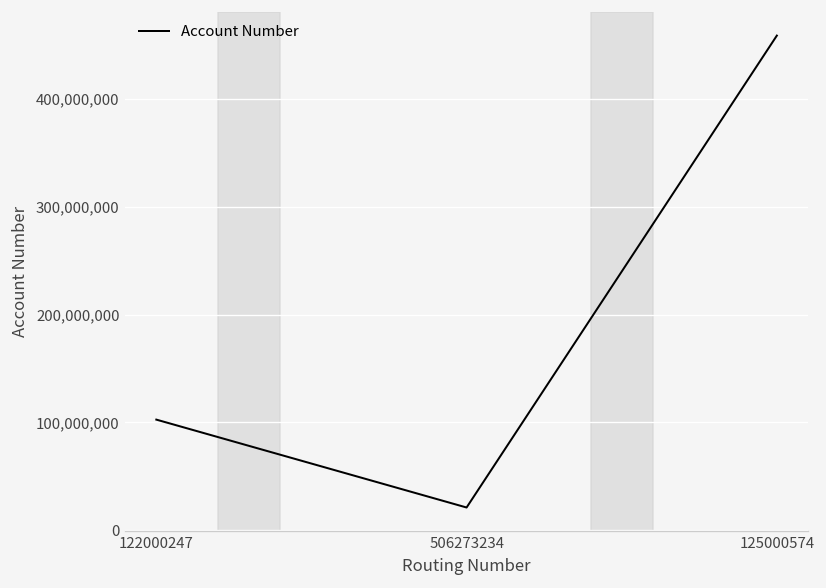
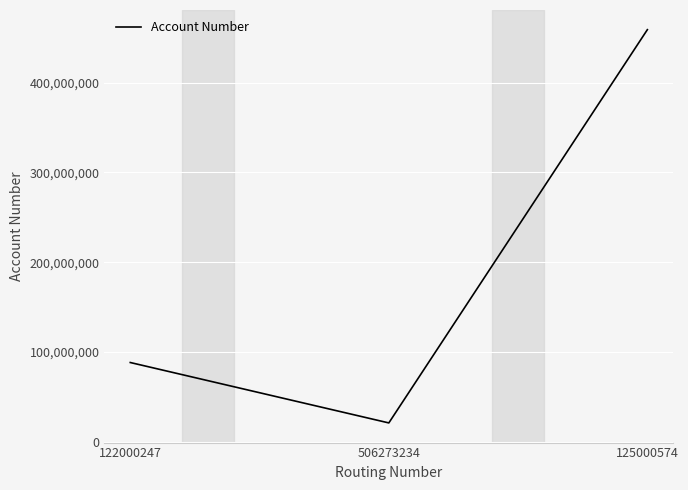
  {
-   "122000247": "100,000,000",
+   "122000247": "90,000,000",
    "506273234": "20,000,000",
    "125000574": "460,000,000"
  }
